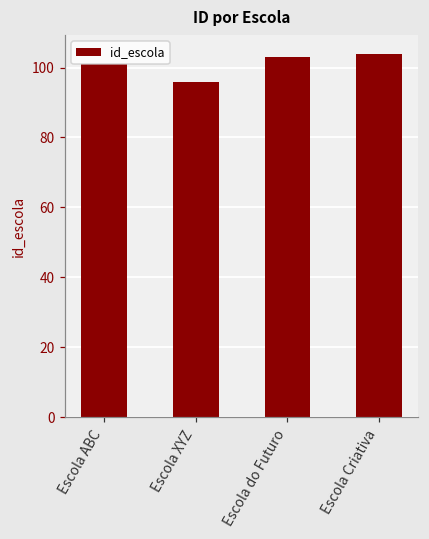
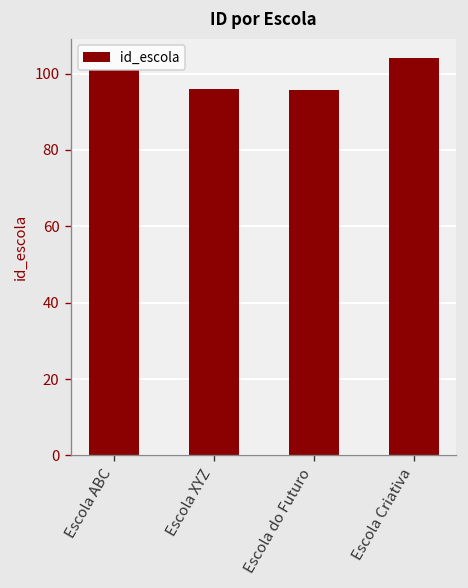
  {
    "Escola ABC": 101,
    "Escola XYZ": 96,
-   "Escola do Futuro": 103,
+   "Escola do Futuro": 96,
    "Escola Criativa": 104
  }
